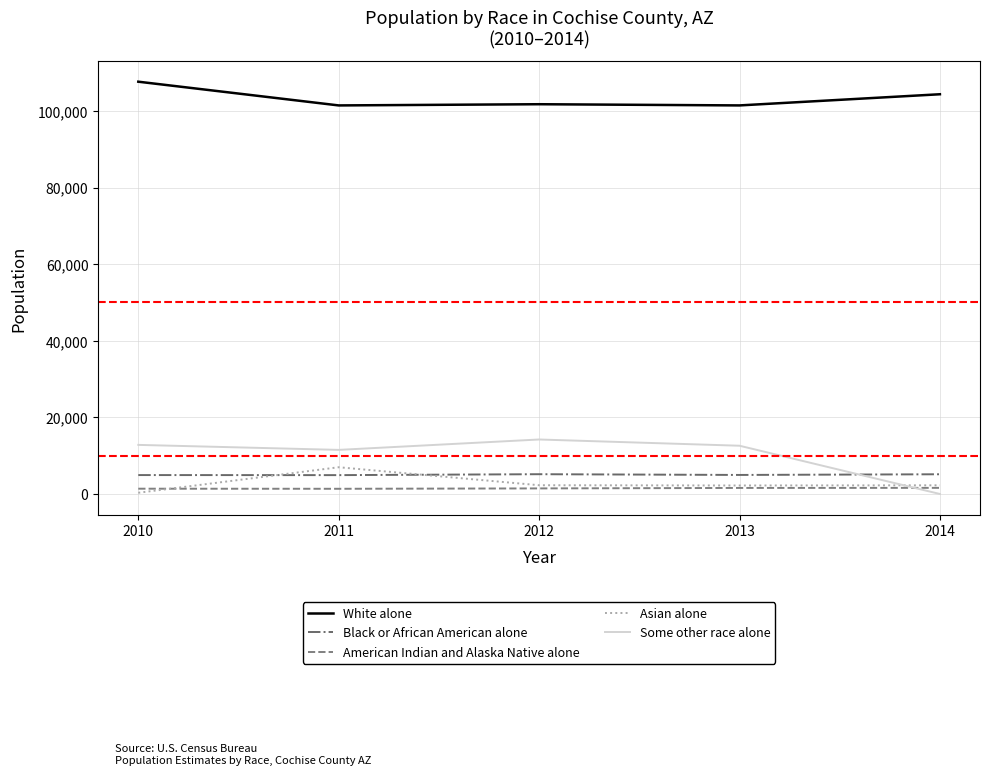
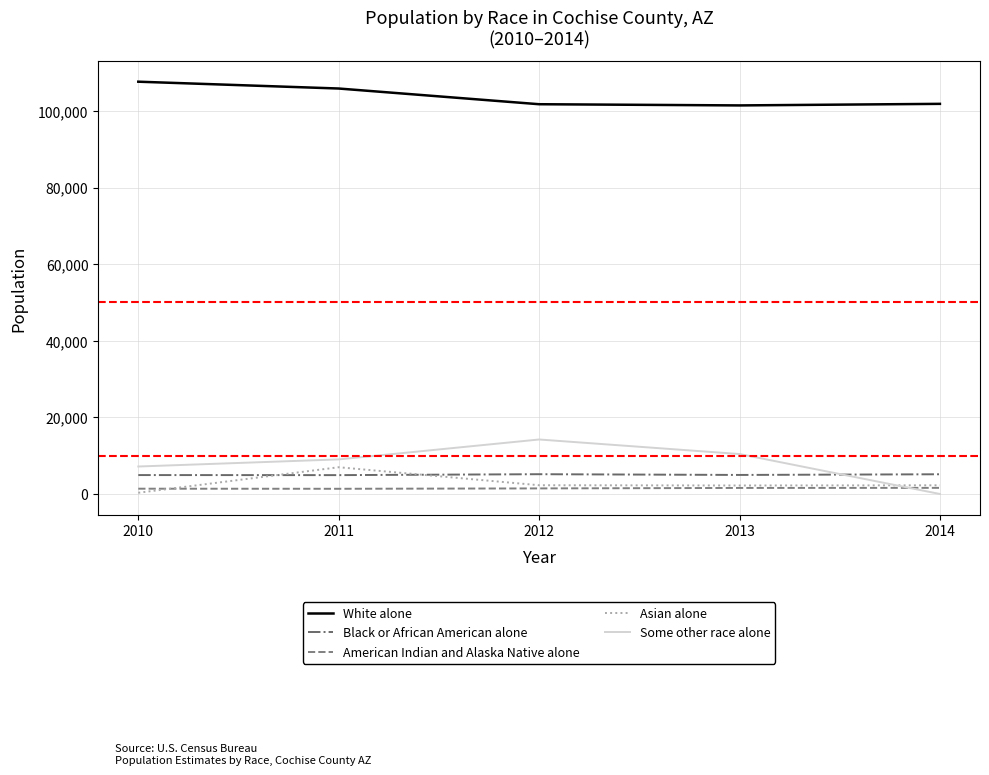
  {
    "White alone": {
      "2010": "108,000",
-     "2011": "101,000",
+     "2011": "106,000",
      "2012": "102,000",
      "2013": "101,000",
-     "2014": "104,000"
+     "2014": "102,000"
    },
    "Asian alone": {
      "2010": "0",
      "2011": "7,000",
      "2012": "2,000",
      "2014": "2,000"
    },
    "Some other race alone": {
-     "2010": "13,000",
-     "2011": "12,000",
+     "2010": "7,000",
+     "2011": "9,000",
      "2012": "14,000",
-     "2013": "13,000",
+     "2013": "10,000",
      "2014": "0"
    }
  }
